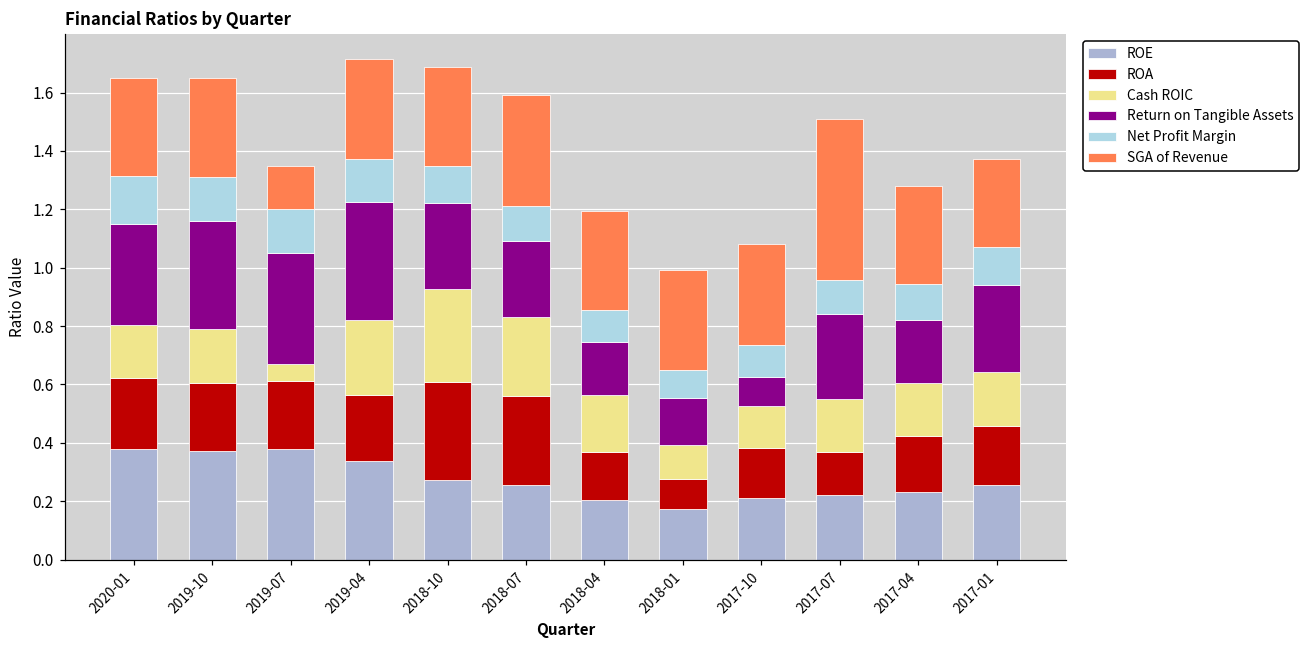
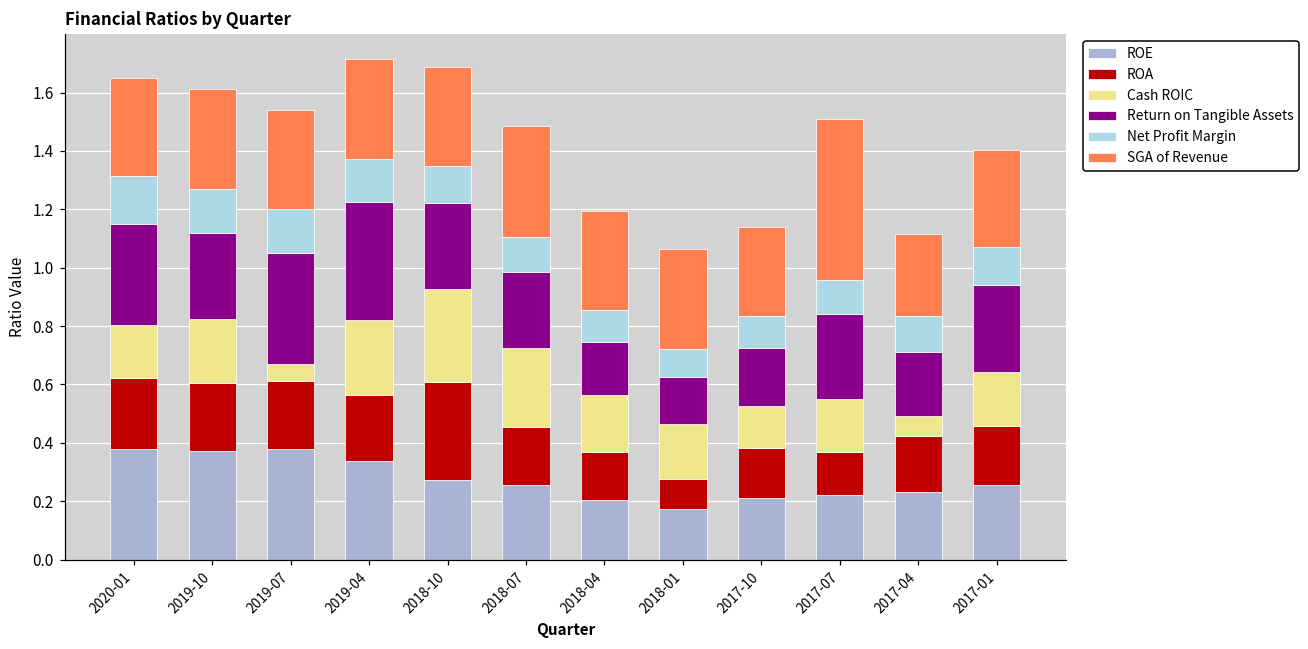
  {
    "ROA": {
      "2020-01": 0.24,
      "2019-10": 0.23,
      "2019-07": 0.23,
      "2019-04": 0.23,
      "2018-10": 0.33,
-     "2018-07": 0.30,
+     "2018-07": 0.20,
      "2018-04": 0.17,
      "2018-01": 0.10,
      "2017-10": 0.17,
      "2017-07": 0.14,
      "2017-04": 0.19,
      "2017-01": 0.20
    },
    "Cash ROIC": {
      "2020-01": 0.18,
-     "2019-10": 0.19,
+     "2019-10": 0.22,
      "2019-07": 0.06,
      "2019-04": 0.26,
      "2018-10": 0.32,
      "2018-07": 0.27,
      "2018-04": 0.19,
-     "2018-01": 0.12,
+     "2018-01": 0.19,
      "2017-10": 0.14,
      "2017-07": 0.18,
-     "2017-04": 0.18,
+     "2017-04": 0.07,
      "2017-01": 0.18
    },
    "Return on Tangible Assets": {
      "2020-01": 0.35,
-     "2019-10": 0.37,
+     "2019-10": 0.30,
      "2019-07": 0.38,
      "2019-04": 0.40,
      "2018-10": 0.30,
      "2018-07": 0.26,
      "2018-04": 0.18,
      "2018-01": 0.16,
-     "2017-10": 0.10,
+     "2017-10": 0.20,
      "2017-07": 0.29,
      "2017-04": 0.22,
      "2017-01": 0.30
    },
    "SGA of Revenue": {
      "2020-01": 0.34,
      "2019-10": 0.34,
-     "2019-07": 0.15,
+     "2019-07": 0.34,
      "2019-04": 0.34,
      "2018-10": 0.34,
      "2018-07": 0.38,
      "2018-04": 0.34,
      "2018-01": 0.34,
-     "2017-10": 0.35,
+     "2017-10": 0.30,
      "2017-07": 0.55,
-     "2017-04": 0.34,
-     "2017-01": 0.30
+     "2017-04": 0.28,
+     "2017-01": 0.33
    }
  }
